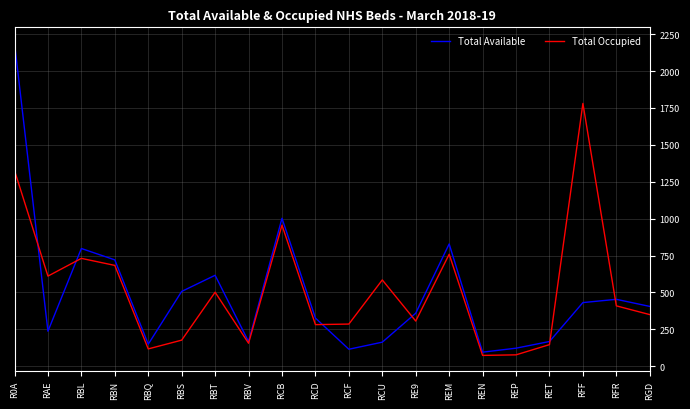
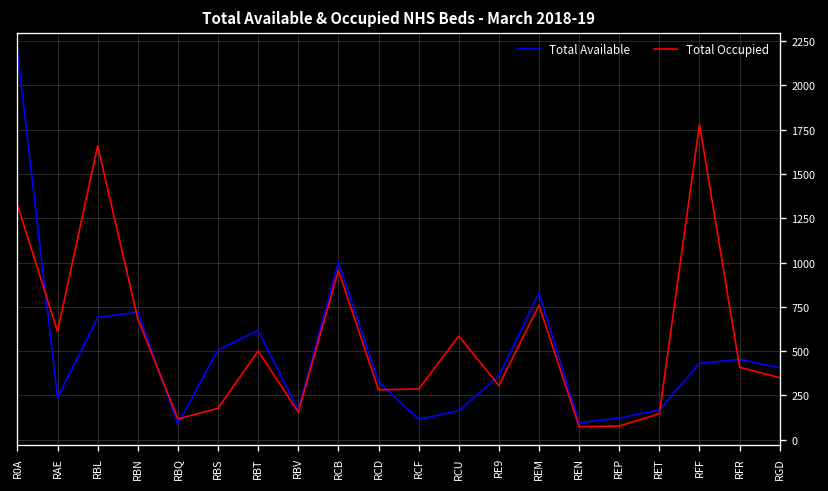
  {
    "Total Available": {
      "R0A": 2190,
      "RAE": 240,
-     "RBL": 800,
+     "RBL": 690,
      "RBN": 720,
-     "RBQ": 150,
+     "RBQ": 90,
      "RBS": 510,
      "RBT": 620,
      "RCB": 1000,
      "RCD": 330,
      "RCF": 110,
      "RCU": 160,
      "RE9": 360,
      "REM": 830,
      "REN": 100,
      "REP": 120,
      "RET": 170,
      "RFF": 430,
      "RFR": 450,
      "RGD": 410
    },
    "Total Occupied": {
      "R0A": 1330,
      "RAE": 610,
-     "RBL": 730,
+     "RBL": 1660,
      "RBN": 680,
      "RBQ": 120,
      "RBS": 180,
      "RBT": 500,
      "RCB": 960,
      "RCD": 280,
      "RCF": 290,
      "RCU": 580,
      "RE9": 310,
      "REM": 760,
      "REN": 70,
      "REP": 80,
      "RET": 150,
      "RFF": 1780,
      "RFR": 410,
      "RGD": 350
    }
  }
